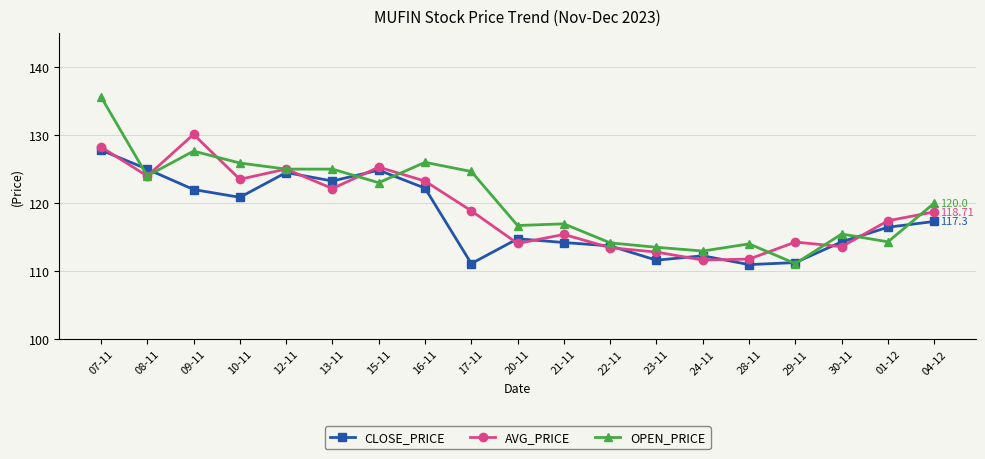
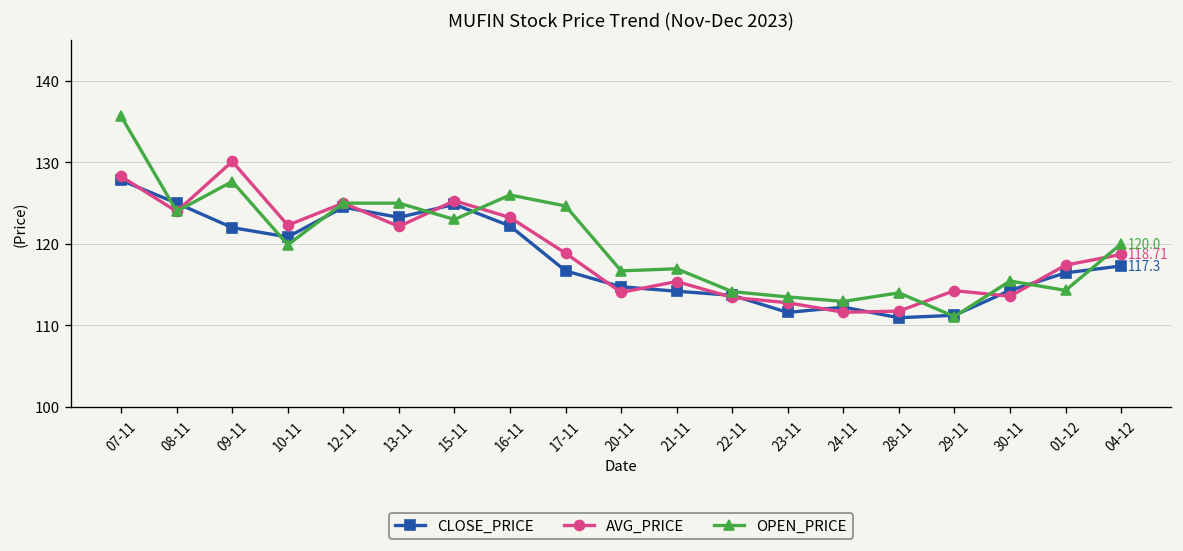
  {
    "CLOSE_PRICE": {
      "07-11": 128,
      "08-11": 125,
      "09-11": 122,
      "10-11": 121,
      "12-11": 125,
      "13-11": 123,
      "15-11": 125,
      "16-11": 122,
-     "17-11": 111,
+     "17-11": 117,
      "20-11": 115,
      "21-11": 114,
      "23-11": 112,
      "24-11": 112,
      "28-11": 111,
      "30-11": 114,
      "01-12": 116
    },
    "AVG_PRICE": {
      "07-11": 128,
      "09-11": 130,
-     "10-11": 124,
+     "10-11": 122,
      "13-11": 122,
      "15-11": 125,
      "16-11": 123,
      "17-11": 119,
      "20-11": 114,
      "21-11": 115,
      "23-11": 113,
      "24-11": 112,
      "28-11": 112,
      "29-11": 114,
      "30-11": 114,
      "01-12": 117
    },
    "OPEN_PRICE": {
      "07-11": 136,
      "09-11": 128,
-     "10-11": 126,
+     "10-11": 120,
      "13-11": 125,
      "15-11": 123,
      "16-11": 126,
      "17-11": 125,
      "20-11": 117,
      "21-11": 117,
      "22-11": 114,
      "23-11": 114,
      "24-11": 113,
      "28-11": 114,
      "30-11": 115,
      "01-12": 114
    }
  }
